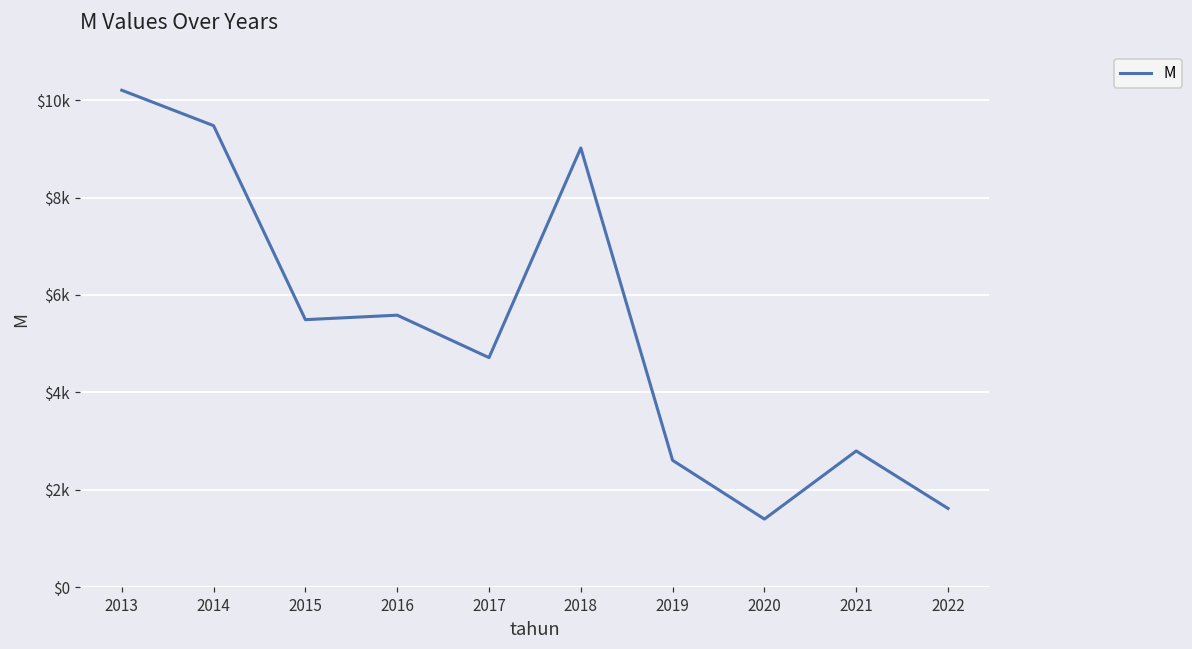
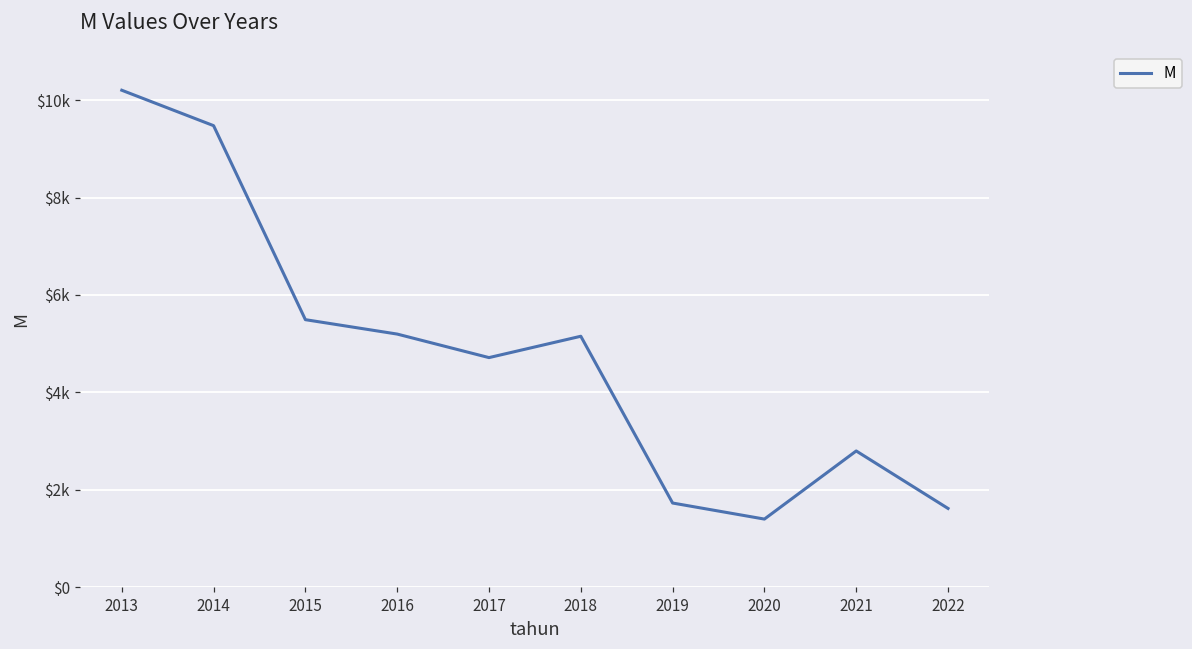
  {
    "2013": "$10200",
    "2014": "$9500",
    "2015": "$5500",
-   "2016": "$5600",
+   "2016": "$5200",
    "2017": "$4700",
-   "2018": "$9000",
-   "2019": "$2600",
+   "2018": "$5200",
+   "2019": "$1700",
    "2020": "$1400",
    "2021": "$2800",
    "2022": "$1600"
  }
